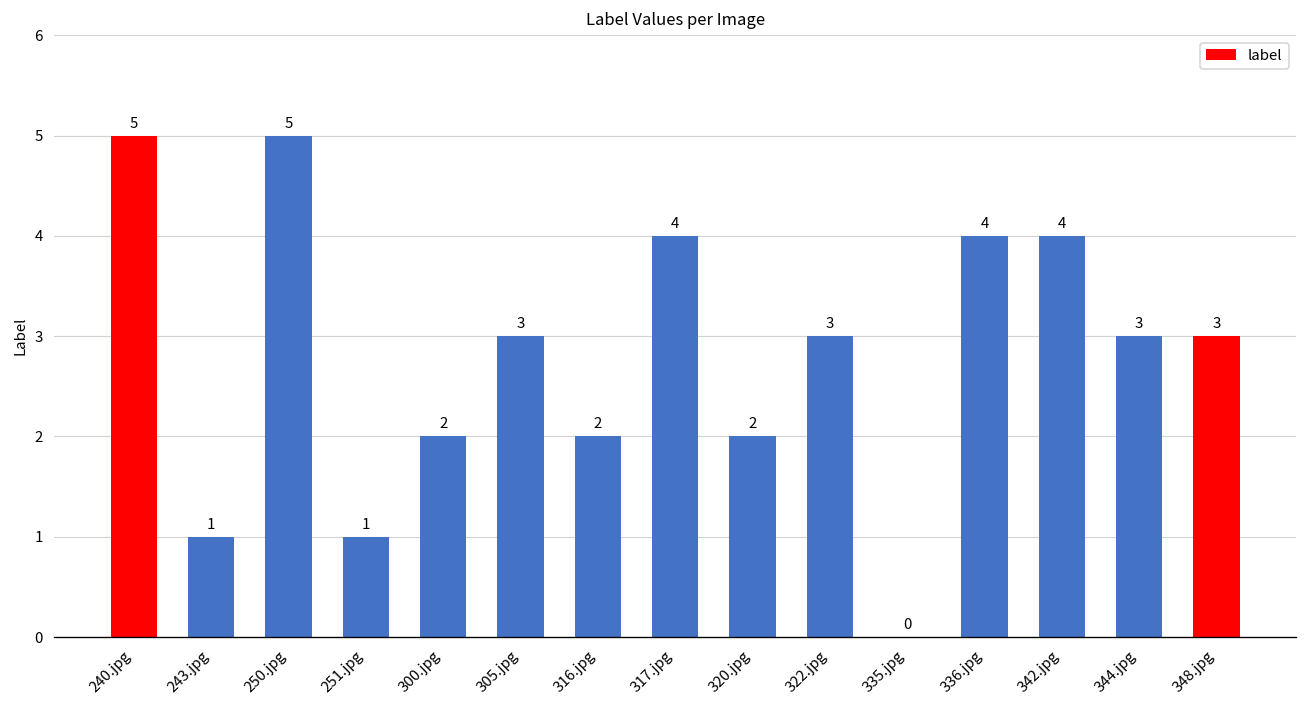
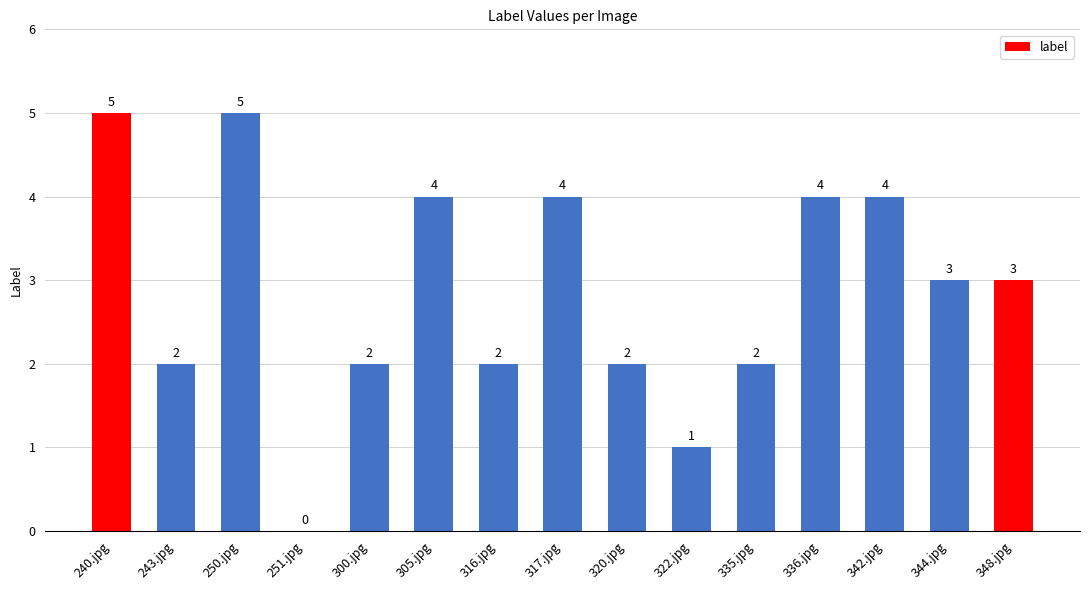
  {
    "240.jpg": 5,
-   "243.jpg": 1,
+   "243.jpg": 2,
    "250.jpg": 5,
-   "251.jpg": 1,
+   "251.jpg": 0,
    "300.jpg": 2,
-   "305.jpg": 3,
+   "305.jpg": 4,
    "316.jpg": 2,
    "317.jpg": 4,
    "320.jpg": 2,
-   "322.jpg": 3,
-   "335.jpg": 0,
+   "322.jpg": 1,
+   "335.jpg": 2,
    "336.jpg": 4,
    "342.jpg": 4,
    "344.jpg": 3,
    "348.jpg": 3
  }
